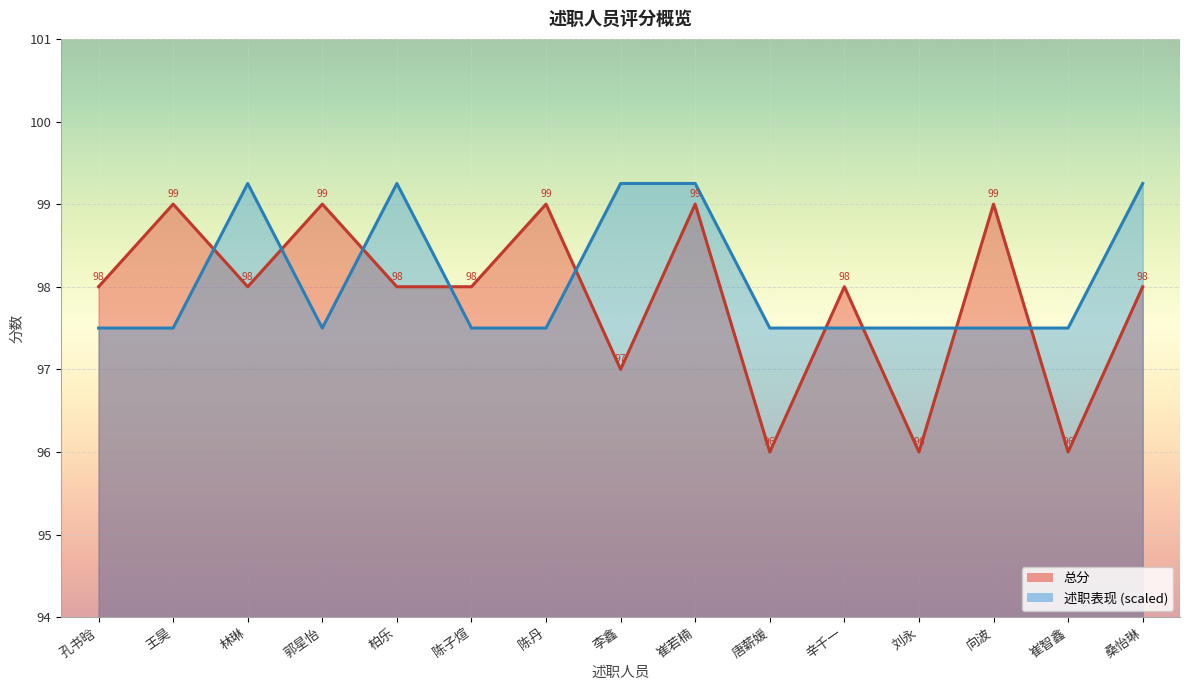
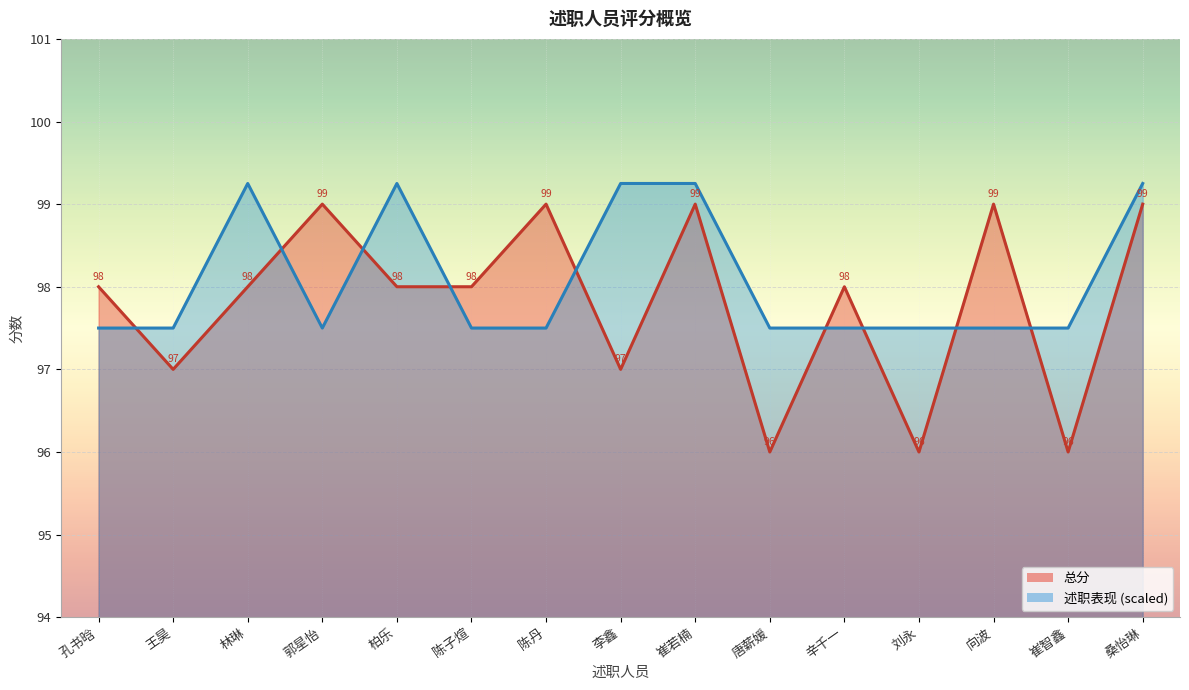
  {
    "总分": {
      "孔书晗": 98,
-     "王昊": 99,
+     "王昊": 97,
      "林琳": 98,
      "郭星怡": 99,
      "柏乐": 98,
      "陈子煊": 98,
      "陈丹": 99,
      "李鑫": 97,
      "崔若楠": 99,
      "唐薪媛": 96,
      "辛千一": 98,
      "向波": 99,
-     "桑怡琳": 98
+     "桑怡琳": 99
    },
    "述职表现 (scaled)": {
      "孔书晗": 97.5,
      "王昊": 97.5,
      "林琳": 99.3,
      "郭星怡": 97.5,
      "柏乐": 99.3,
      "陈子煊": 97.5,
      "陈丹": 97.5,
      "李鑫": 99.3,
      "崔若楠": 99.3,
      "唐薪媛": 97.5,
      "辛千一": 97.5,
      "刘永": 97.5,
      "向波": 97.5,
      "崔智鑫": 97.5,
      "桑怡琳": 99.3
    }
  }
